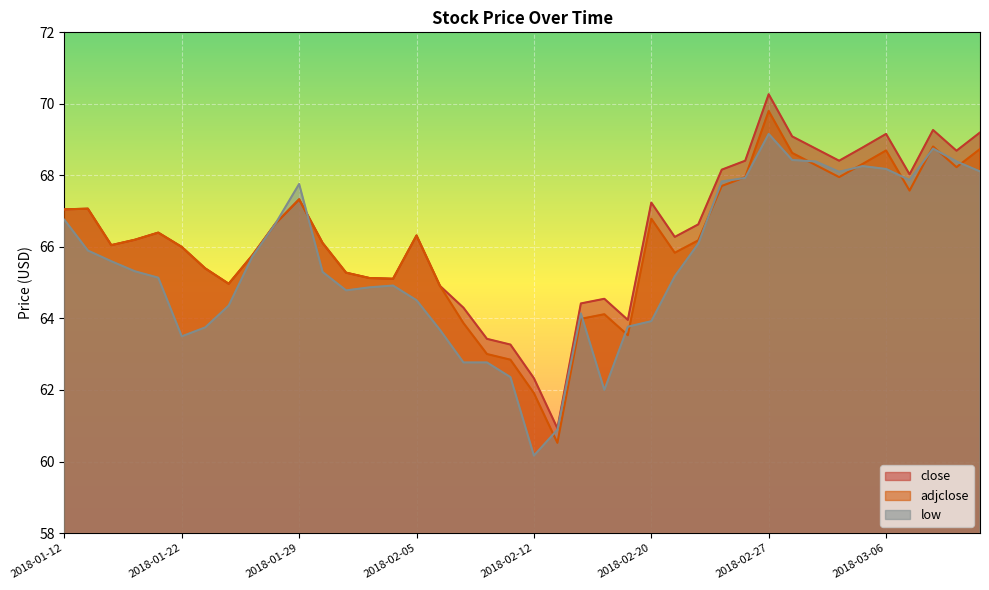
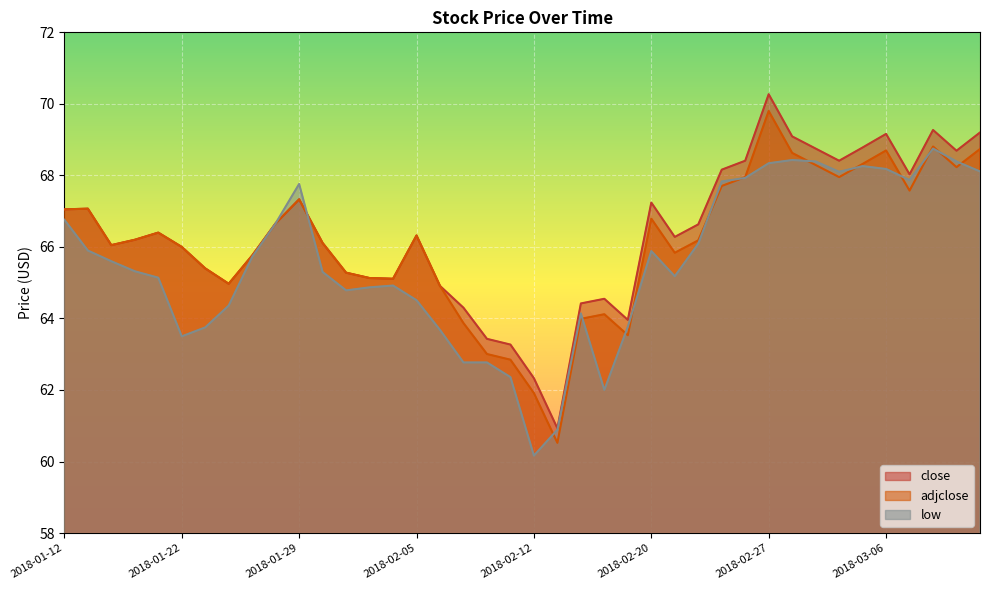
  {
    "low": {
      "2018-01-12": 66.8,
      "2018-01-22": 63.5,
      "2018-01-29": 67.8,
      "2018-02-05": 64.5,
      "2018-02-12": 60.2,
-     "2018-02-20": 63.9,
-     "2018-02-27": 69.2,
+     "2018-02-20": 65.9,
+     "2018-02-27": 68.3,
      "2018-03-06": 68.2
    }
  }
